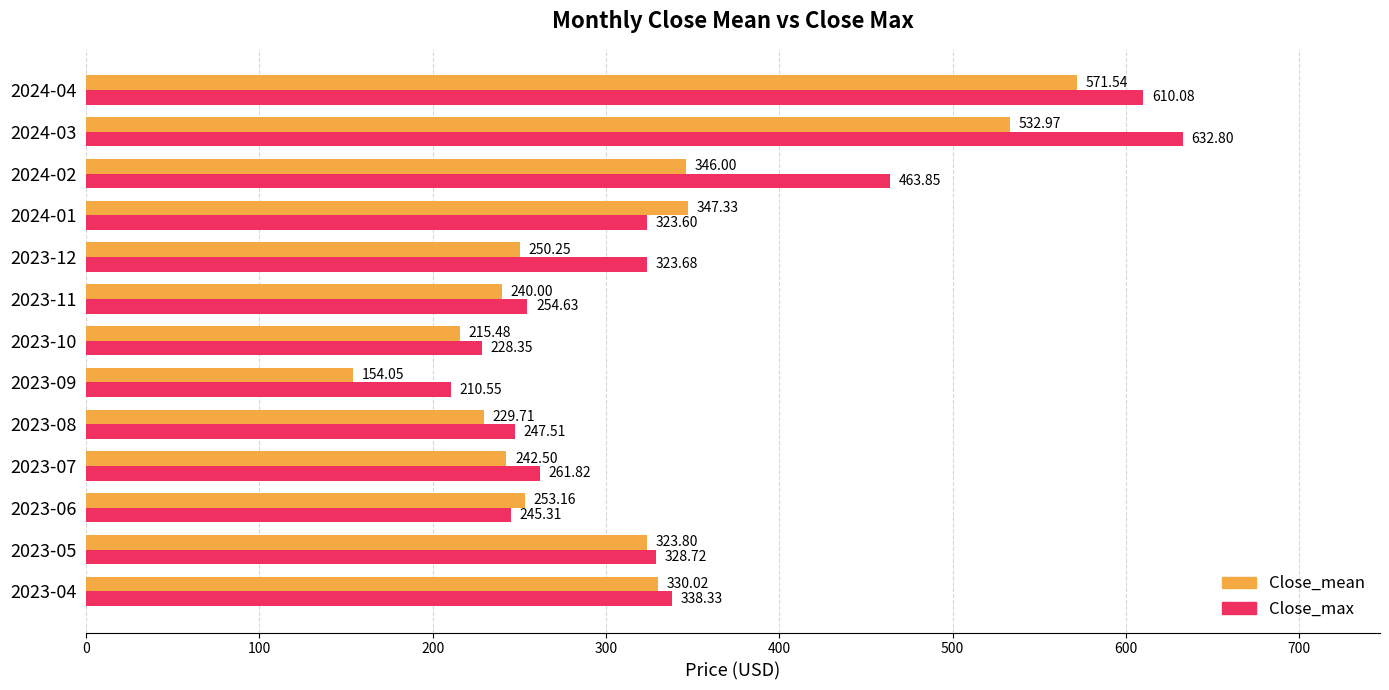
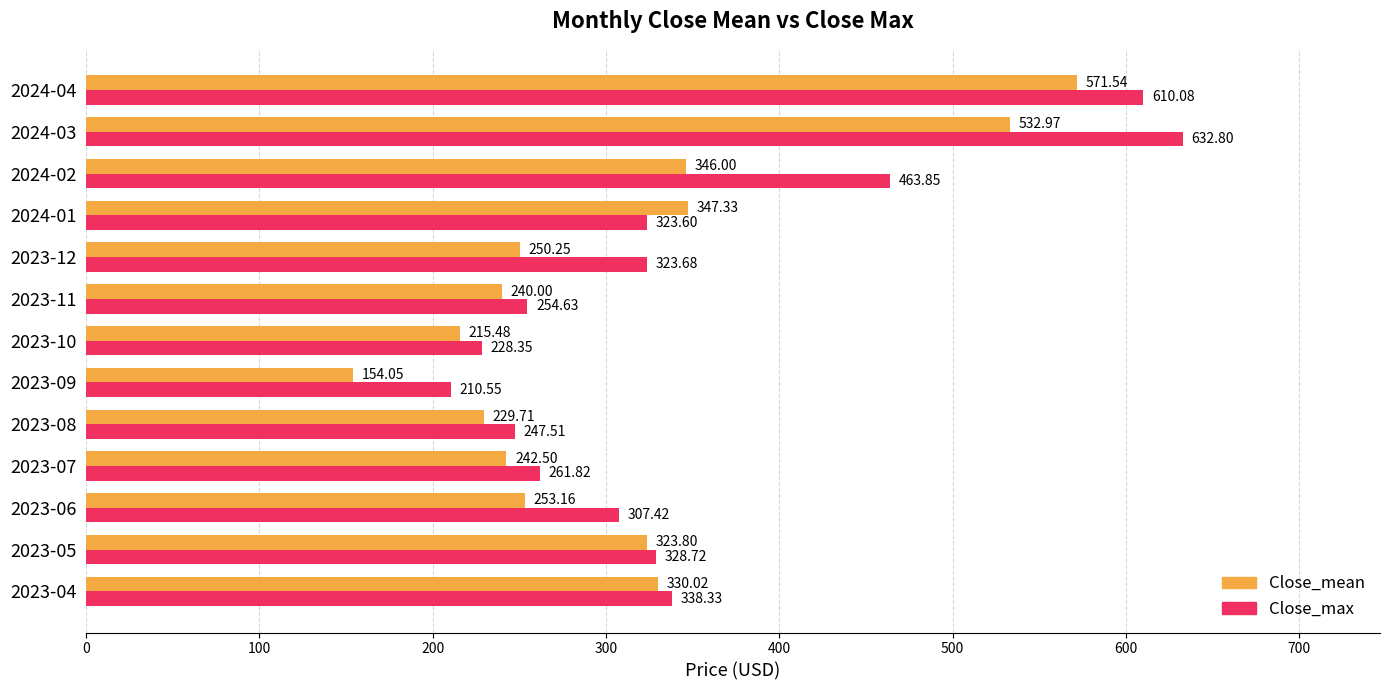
  {
    "Close_mean": {
      "2024-04": 571.54,
      "2024-03": 532.97,
      "2024-02": 346.00,
      "2024-01": 347.33,
      "2023-12": 250.25,
      "2023-11": 240.00,
      "2023-10": 215.48,
      "2023-09": 154.05,
      "2023-08": 229.71,
      "2023-07": 242.50,
      "2023-06": 253.16,
      "2023-05": 323.80,
      "2023-04": 330.02
    },
    "Close_max": {
      "2024-04": 610.08,
      "2024-03": 632.80,
      "2024-02": 463.85,
      "2024-01": 323.60,
      "2023-12": 323.68,
      "2023-11": 254.63,
      "2023-10": 228.35,
      "2023-09": 210.55,
      "2023-08": 247.51,
      "2023-07": 261.82,
-     "2023-06": 245.31,
+     "2023-06": 307.42,
      "2023-05": 328.72,
      "2023-04": 338.33
    }
  }
